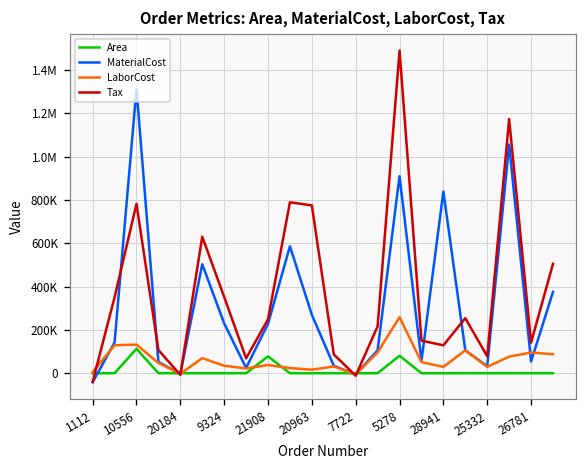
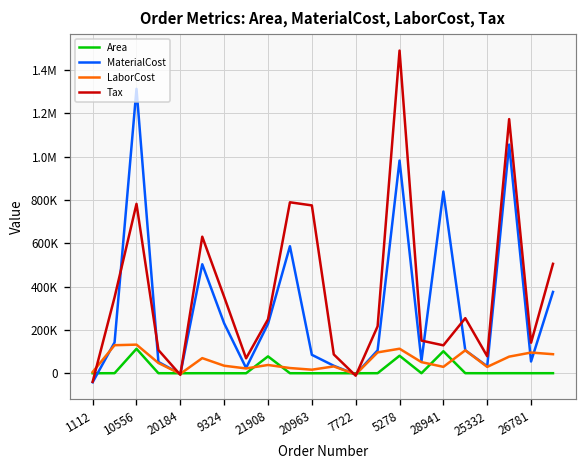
  {
    "Area": {
      "10556": 110000,
      "9324": 0,
      "21908": 80000,
      "20963": 0,
      "5278": 80000,
-     "28941": 0,
+     "28941": 100000,
      "25332": 0,
      "26781": 0
    },
    "MaterialCost": {
      "9324": 230000,
      "21908": 230000,
-     "20963": 270000,
-     "5278": 910000,
+     "20963": 90000,
+     "5278": 980000,
      "28941": 840000,
      "26781": 50000
    },
    "LaborCost": {
      "10556": 130000,
      "9324": 30000,
      "21908": 40000,
      "20963": 20000,
-     "5278": 260000,
+     "5278": 110000,
      "28941": 30000,
      "26781": 100000
    },
    "Tax": {
      "10556": 780000,
      "9324": 350000,
      "21908": 250000,
      "20963": 770000,
      "5278": 1490000,
      "28941": 130000,
      "25332": 80000,
      "26781": 140000
    }
  }
